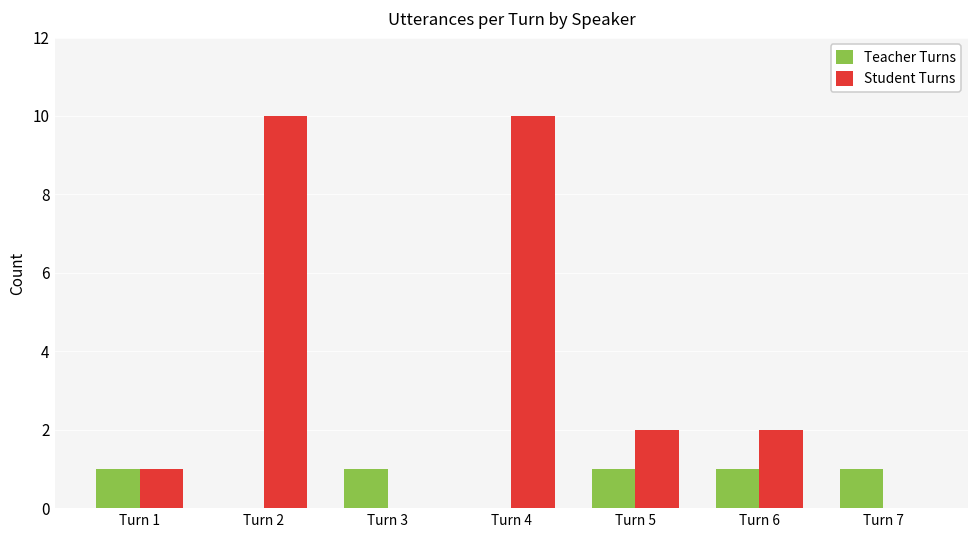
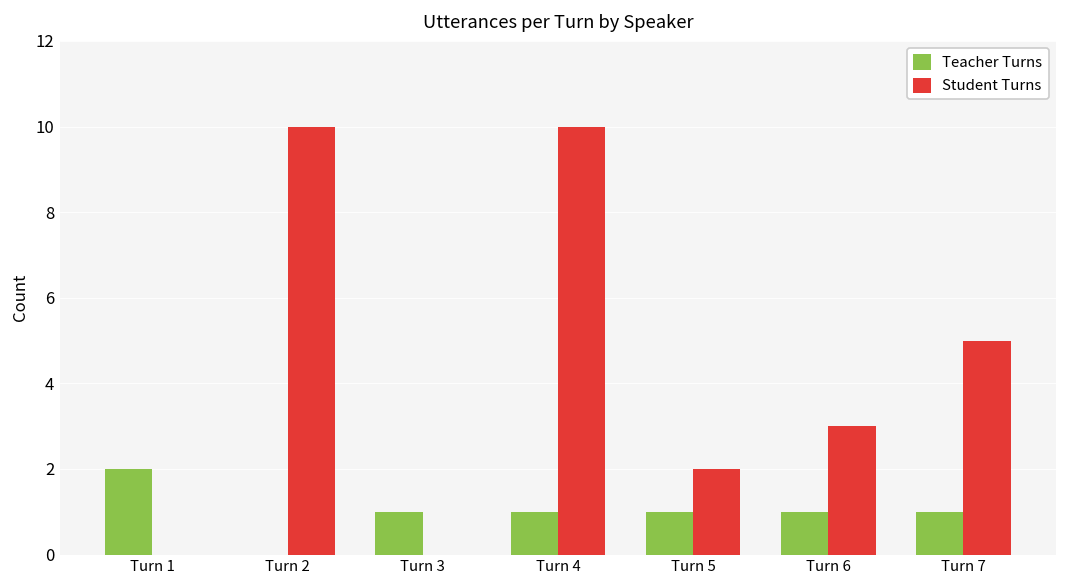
  {
    "Teacher Turns": {
-     "Turn 1": 1,
+     "Turn 1": 2,
      "Turn 2": 0,
      "Turn 3": 1,
-     "Turn 4": 0,
+     "Turn 4": 1,
      "Turn 5": 1,
      "Turn 6": 1,
      "Turn 7": 1
    },
    "Student Turns": {
-     "Turn 1": 1,
+     "Turn 1": 0,
      "Turn 2": 10,
      "Turn 3": 0,
      "Turn 4": 10,
      "Turn 5": 2,
-     "Turn 6": 2,
-     "Turn 7": 0
+     "Turn 6": 3,
+     "Turn 7": 5
    }
  }
